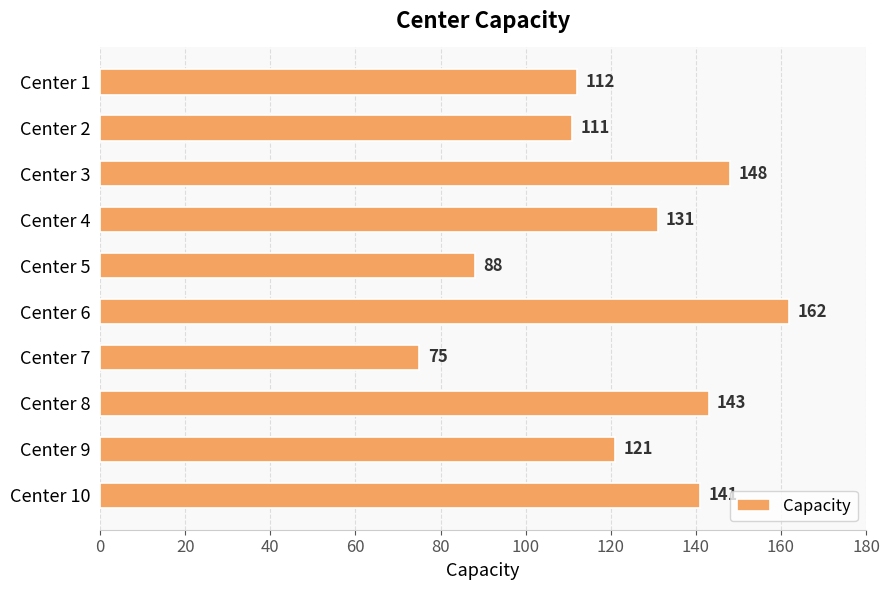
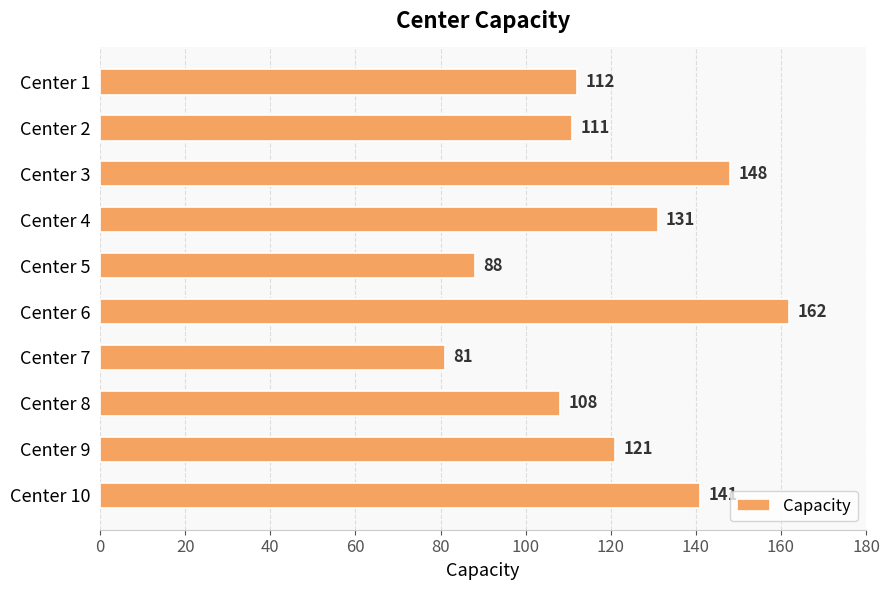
  {
    "Center 1": 112,
    "Center 2": 111,
    "Center 3": 148,
    "Center 4": 131,
    "Center 5": 88,
    "Center 6": 162,
-   "Center 7": 75,
-   "Center 8": 143,
+   "Center 7": 81,
+   "Center 8": 108,
    "Center 9": 121
  }
